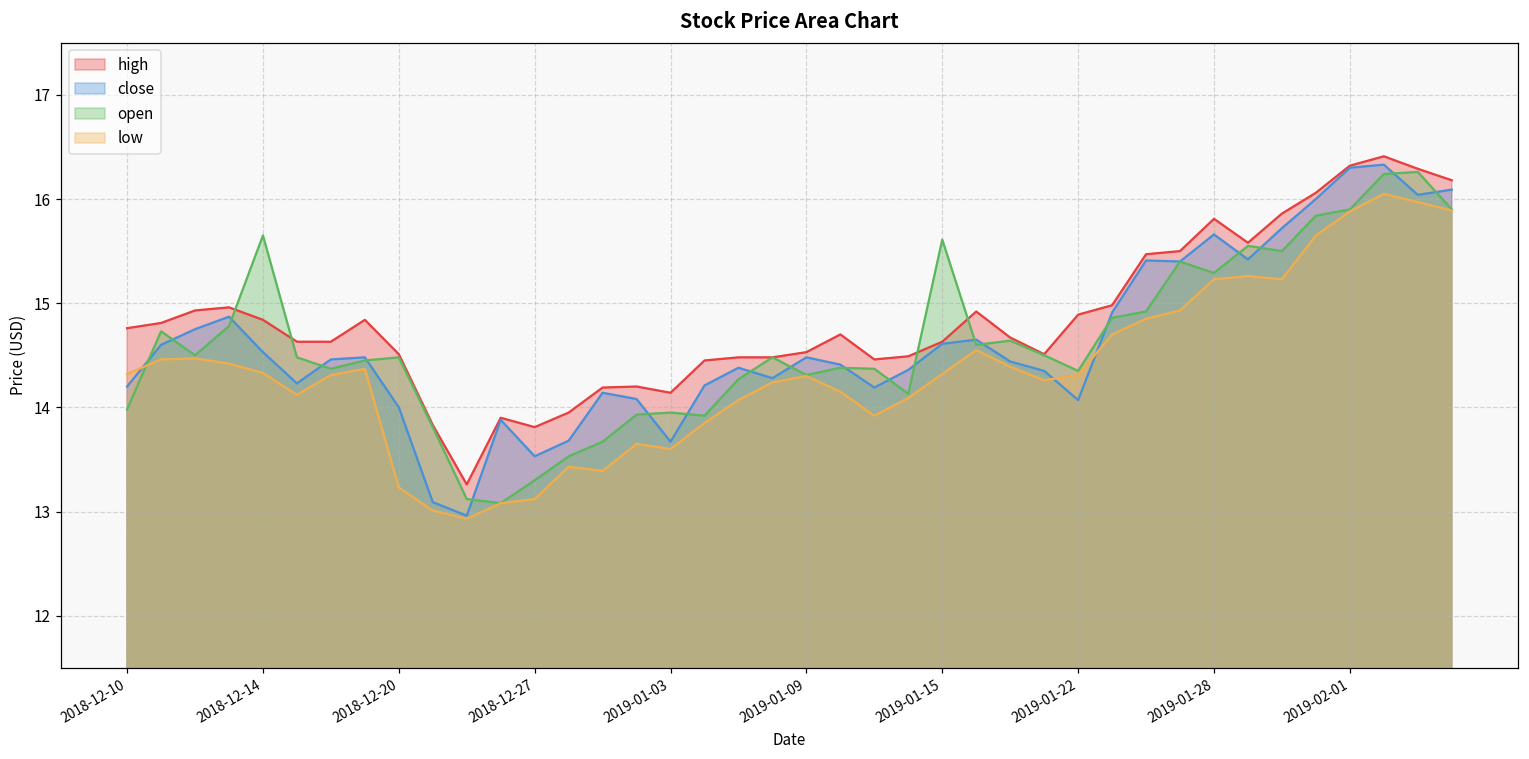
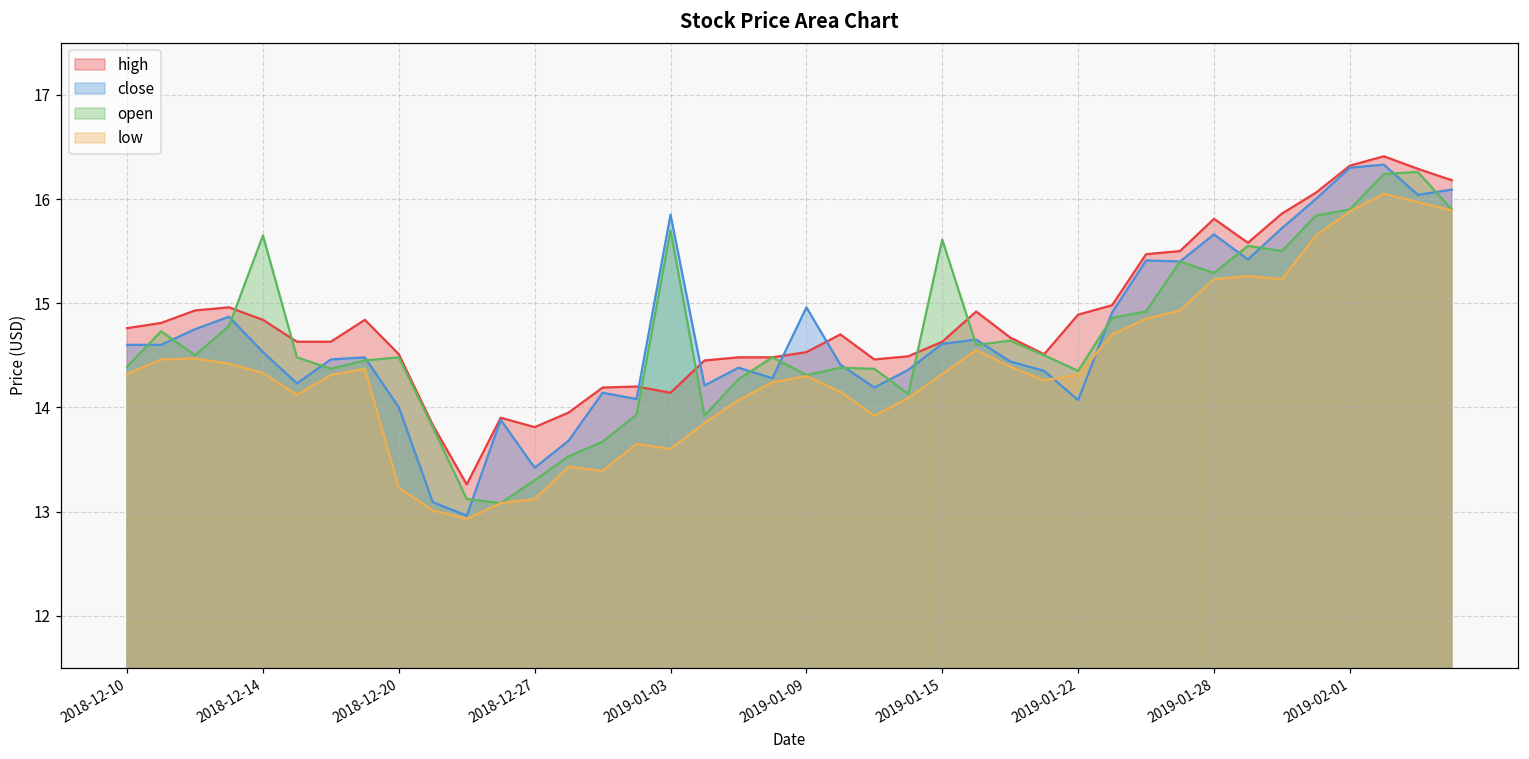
  {
    "close": {
-     "2018-12-10": 14.2,
+     "2018-12-10": 14.6,
      "2018-12-14": 14.5,
      "2018-12-20": 14.0,
-     "2018-12-27": 13.5,
-     "2019-01-03": 13.7,
-     "2019-01-09": 14.5,
+     "2018-12-27": 13.4,
+     "2019-01-03": 15.9,
+     "2019-01-09": 15.0,
      "2019-01-22": 14.1,
      "2019-01-28": 15.7
    },
    "open": {
-     "2018-12-10": 14.0,
+     "2018-12-10": 14.4,
      "2018-12-14": 15.7,
      "2018-12-20": 14.5,
      "2018-12-27": 13.3,
-     "2019-01-03": 14.0,
+     "2019-01-03": 15.7,
      "2019-01-15": 15.6,
      "2019-01-22": 14.4,
      "2019-01-28": 15.3
    }
  }
